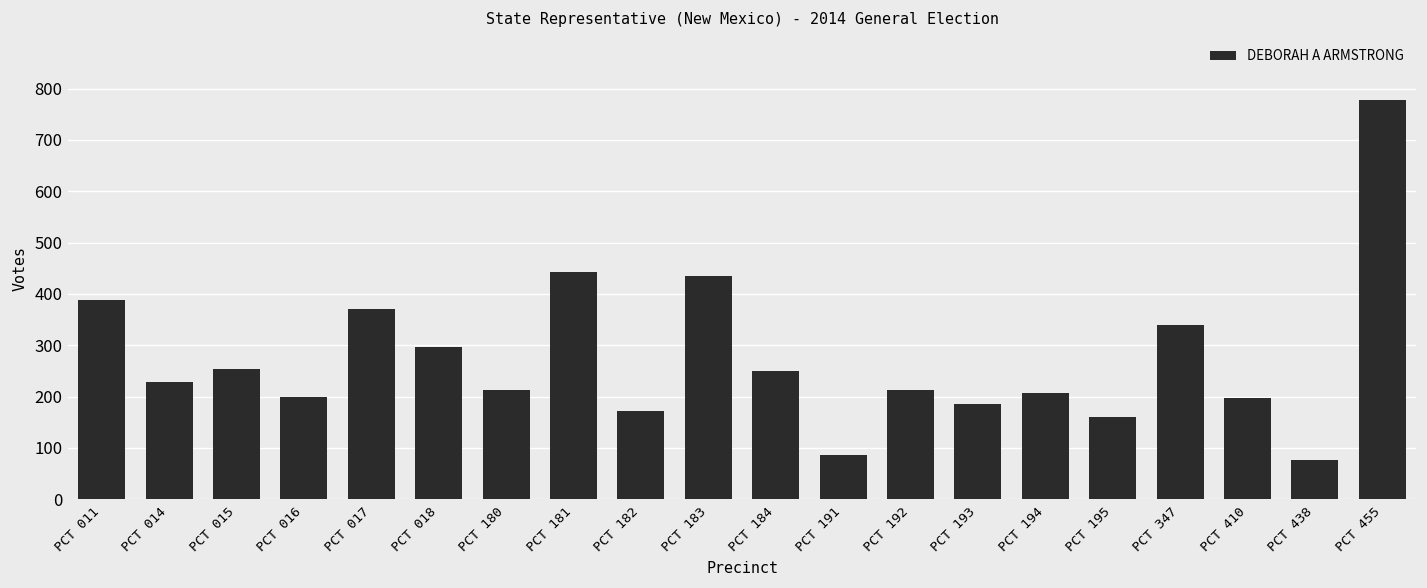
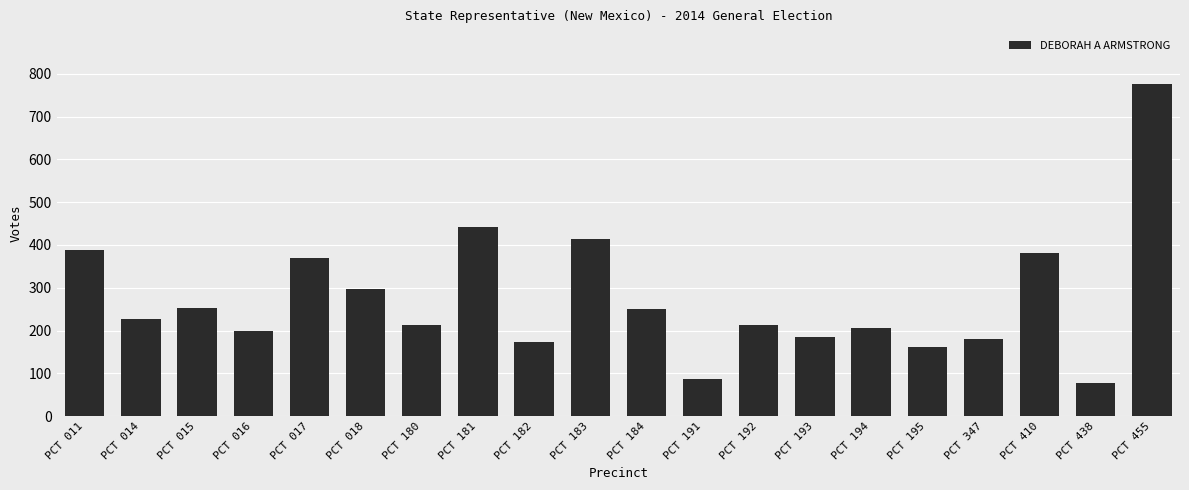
  {
    "PCT 011": 390,
    "PCT 014": 230,
    "PCT 015": 250,
    "PCT 016": 200,
    "PCT 017": 370,
    "PCT 018": 300,
    "PCT 180": 210,
    "PCT 181": 440,
    "PCT 182": 170,
-   "PCT 183": 440,
+   "PCT 183": 410,
    "PCT 184": 250,
    "PCT 191": 90,
    "PCT 192": 210,
    "PCT 193": 190,
    "PCT 194": 210,
    "PCT 195": 160,
-   "PCT 347": 340,
-   "PCT 410": 200,
+   "PCT 347": 180,
+   "PCT 410": 380,
    "PCT 438": 80,
    "PCT 455": 780
  }
